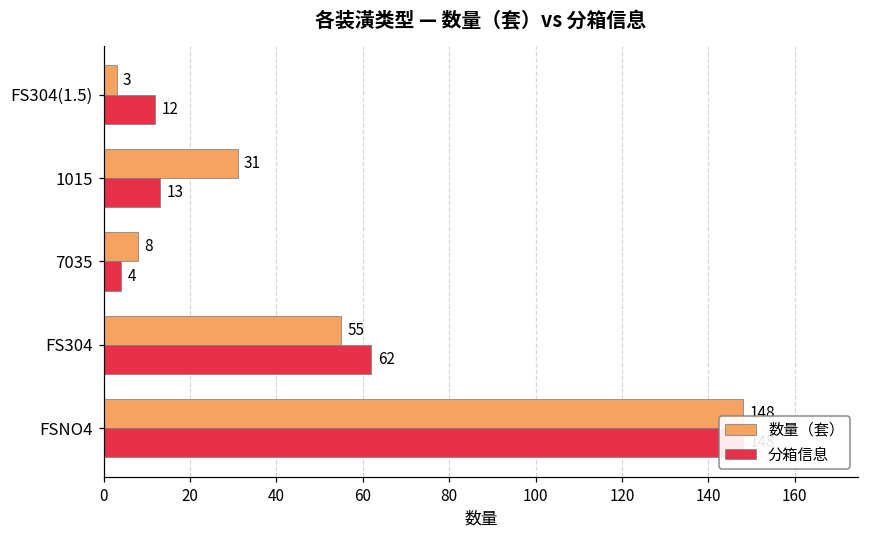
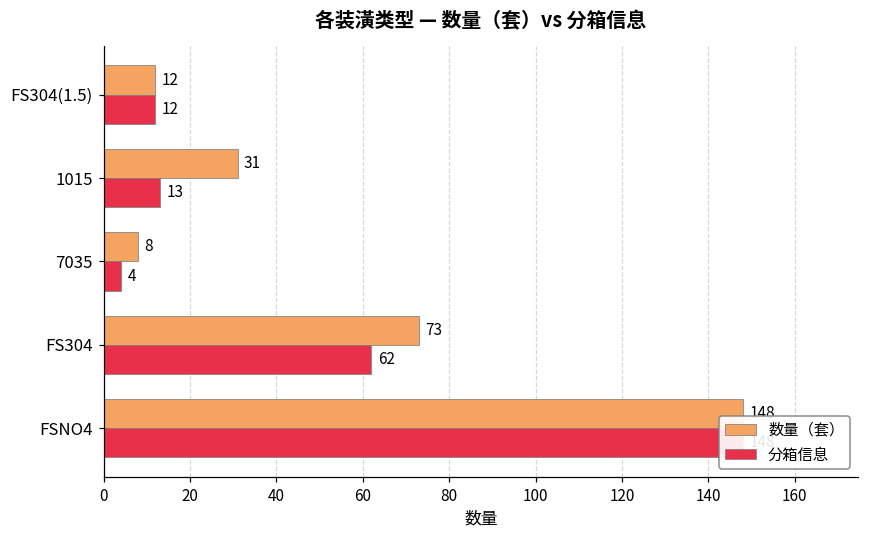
  {
    "数量（套）": {
-     "FS304(1.5)": 3,
+     "FS304(1.5)": 12,
      "1015": 31,
      "7035": 8,
-     "FS304": 55
+     "FS304": 73
    },
    "分箱信息": {
      "FS304(1.5)": 12,
      "1015": 13,
      "7035": 4,
      "FS304": 62
    }
  }
